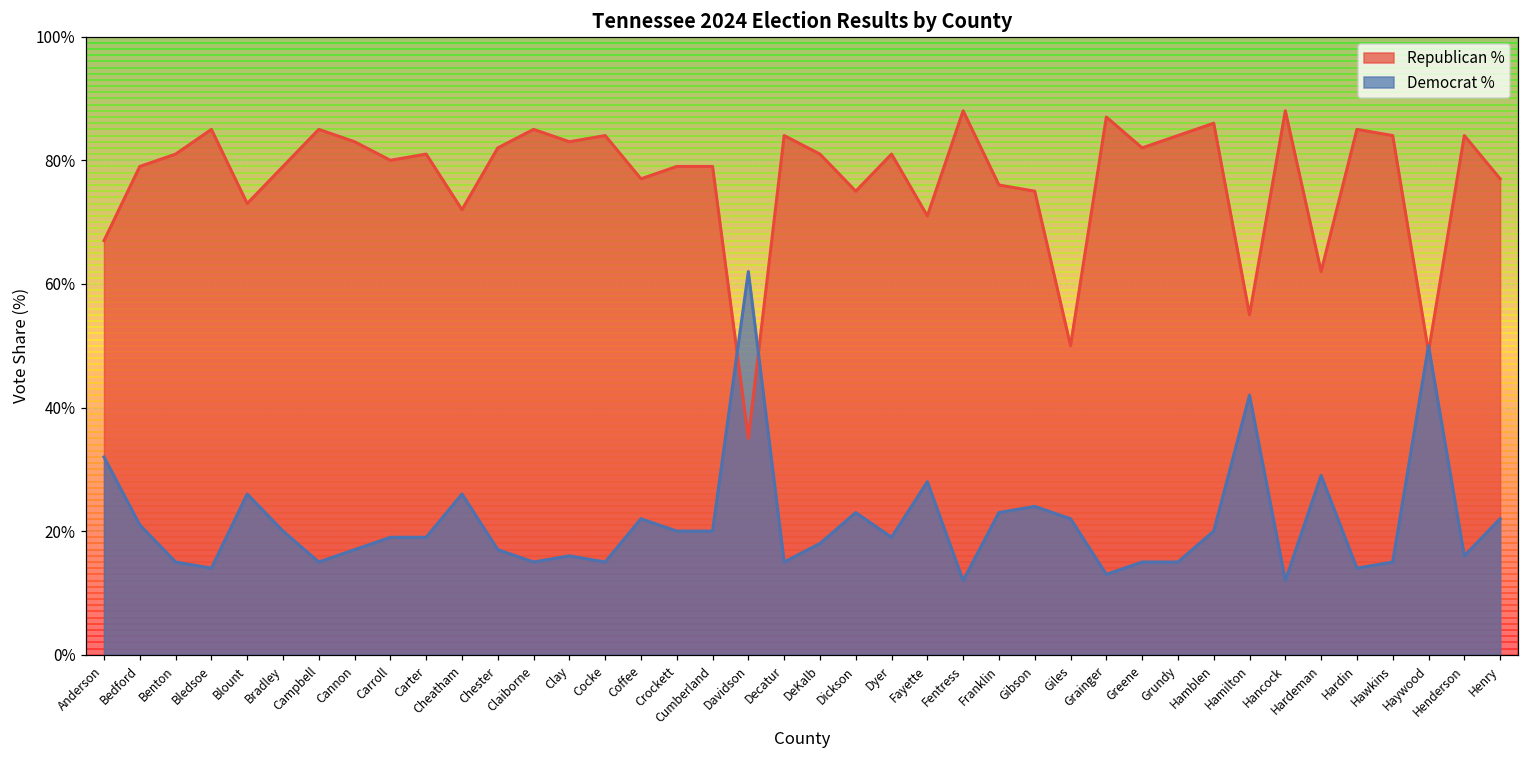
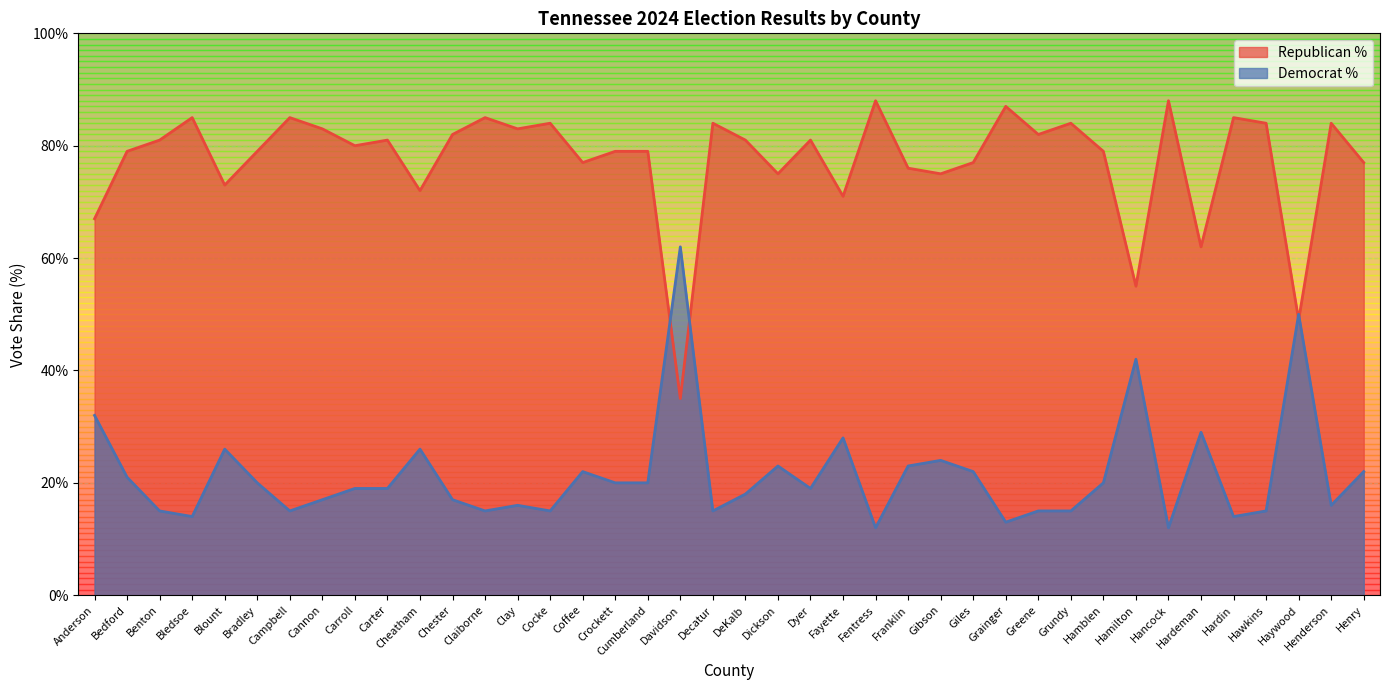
  {
    "Republican %": {
      "Anderson": "67%",
      "Bedford": "79%",
      "Benton": "81%",
      "Bledsoe": "85%",
      "Blount": "73%",
      "Bradley": "79%",
      "Campbell": "85%",
      "Cannon": "83%",
      "Carroll": "80%",
      "Carter": "81%",
      "Cheatham": "72%",
      "Chester": "82%",
      "Claiborne": "85%",
      "Clay": "83%",
      "Cocke": "84%",
      "Coffee": "77%",
      "Crockett": "79%",
      "Cumberland": "79%",
      "Davidson": "35%",
      "Decatur": "84%",
      "DeKalb": "81%",
      "Dickson": "75%",
      "Dyer": "81%",
      "Fayette": "71%",
      "Fentress": "88%",
      "Franklin": "76%",
      "Gibson": "75%",
-     "Giles": "50%",
+     "Giles": "77%",
      "Grainger": "87%",
      "Greene": "82%",
      "Grundy": "84%",
-     "Hamblen": "86%",
+     "Hamblen": "79%",
      "Hamilton": "55%",
      "Hancock": "88%",
      "Hardeman": "62%",
      "Hardin": "85%",
      "Hawkins": "84%",
      "Haywood": "49%",
      "Henderson": "84%",
      "Henry": "77%"
    },
    "Democrat %": {
      "Anderson": "32%",
      "Bedford": "21%",
      "Benton": "15%",
      "Bledsoe": "14%",
      "Blount": "26%",
      "Bradley": "20%",
      "Campbell": "15%",
      "Cannon": "17%",
      "Carroll": "19%",
      "Carter": "19%",
      "Cheatham": "26%",
      "Chester": "17%",
      "Claiborne": "15%",
      "Clay": "16%",
      "Cocke": "15%",
      "Coffee": "22%",
      "Crockett": "20%",
      "Cumberland": "20%",
      "Davidson": "62%",
      "Decatur": "15%",
      "DeKalb": "18%",
      "Dickson": "23%",
      "Dyer": "19%",
      "Fayette": "28%",
      "Fentress": "12%",
      "Franklin": "23%",
      "Gibson": "24%",
      "Giles": "22%",
      "Grainger": "13%",
      "Greene": "15%",
      "Grundy": "15%",
      "Hamblen": "20%",
      "Hamilton": "42%",
      "Hancock": "12%",
      "Hardeman": "29%",
      "Hardin": "14%",
      "Hawkins": "15%",
      "Haywood": "50%",
      "Henderson": "16%",
      "Henry": "22%"
    }
  }
